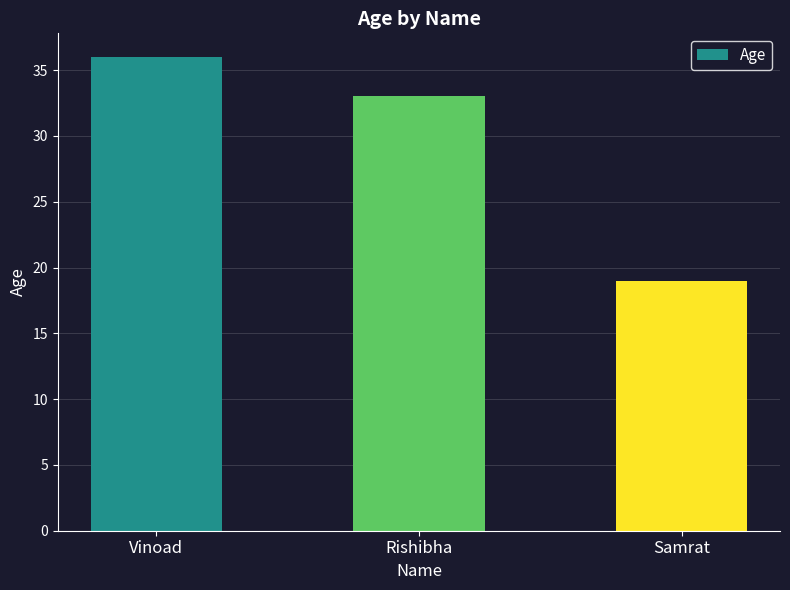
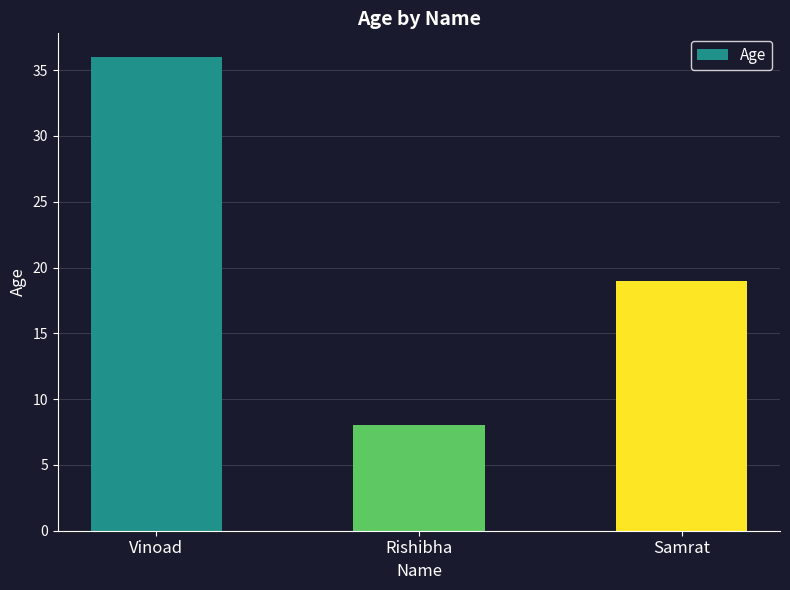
  {
    "Vinoad": 36,
-   "Rishibha": 33,
+   "Rishibha": 8,
    "Samrat": 19
  }
